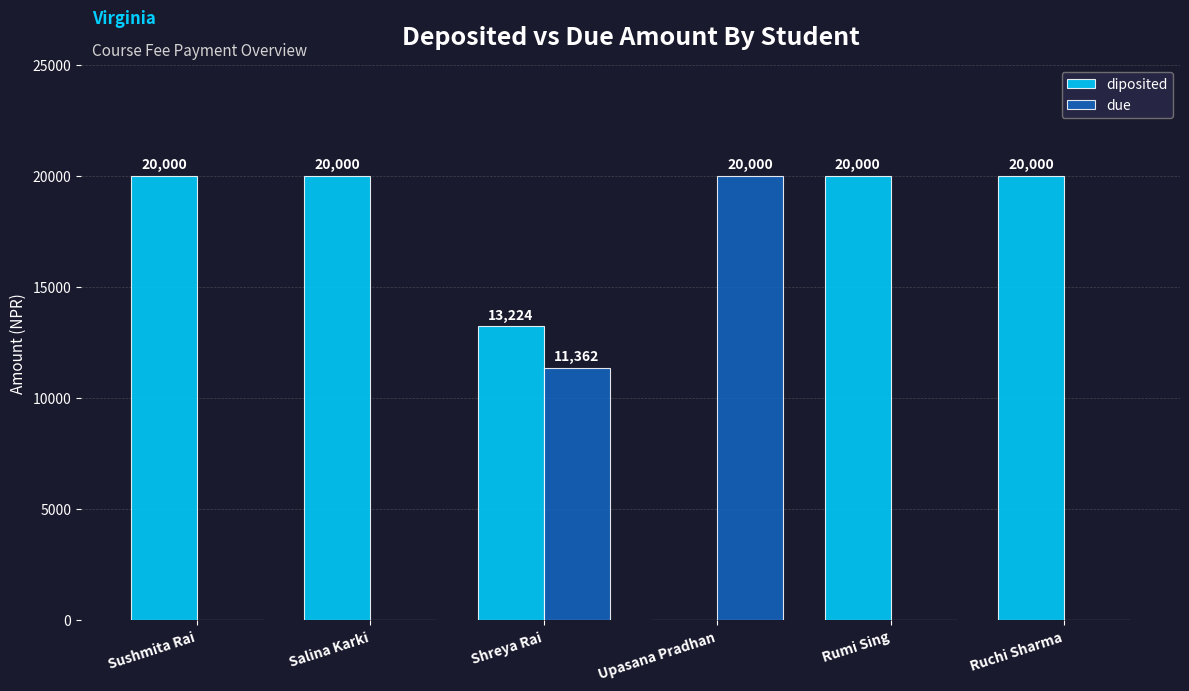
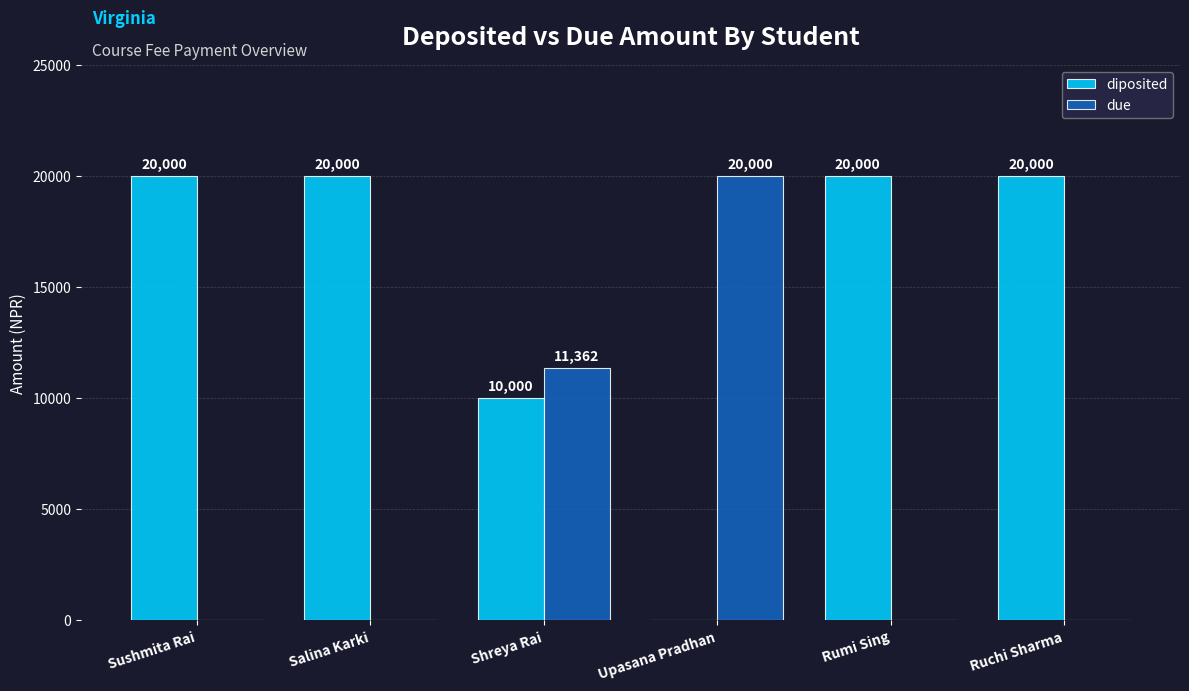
  {
    "diposited": {
      "Sushmita Rai": "20,000",
      "Salina Karki": "20,000",
-     "Shreya Rai": "13,224",
+     "Shreya Rai": "10,000",
      "Rumi Sing": "20,000",
      "Ruchi Sharma": "20,000"
    },
    "due": {
      "Shreya Rai": "11,362",
      "Upasana Pradhan": "20,000"
    }
  }
